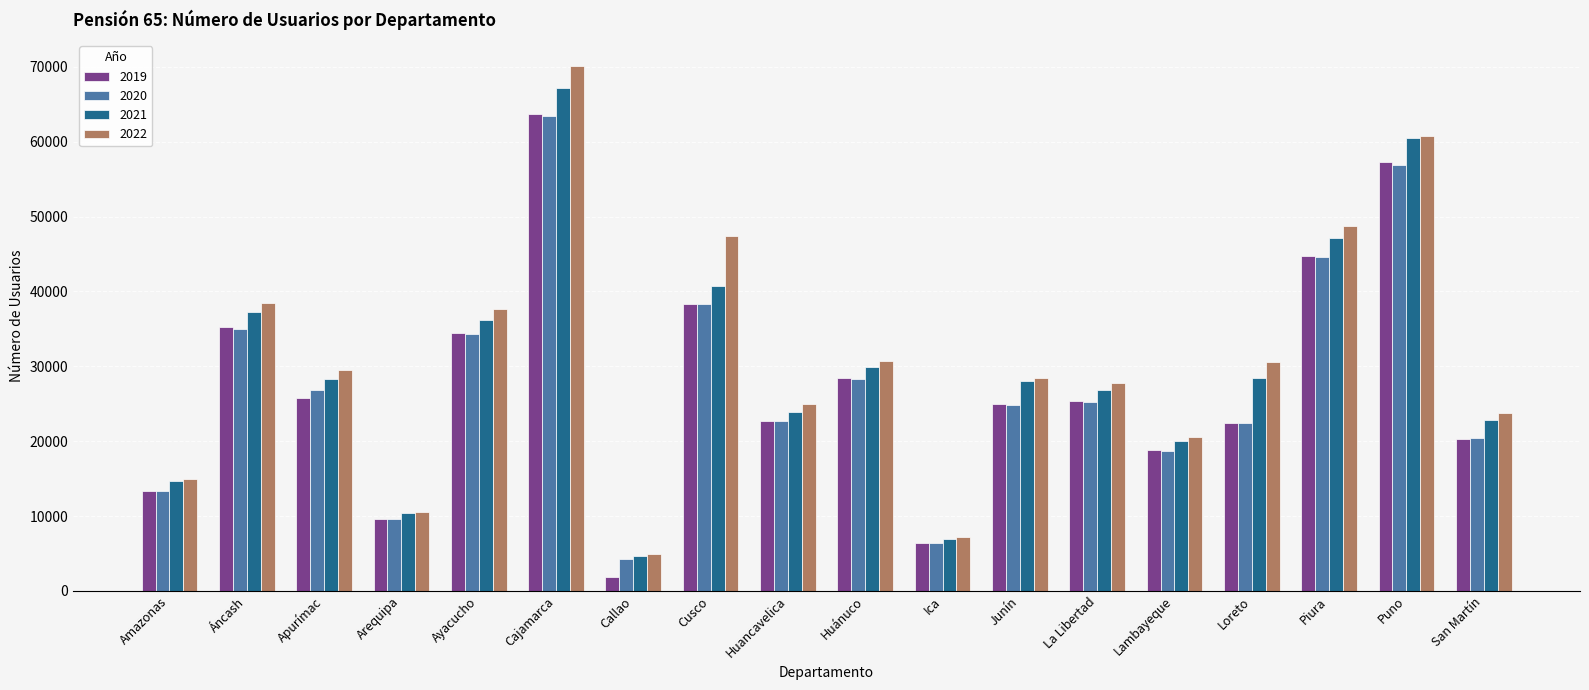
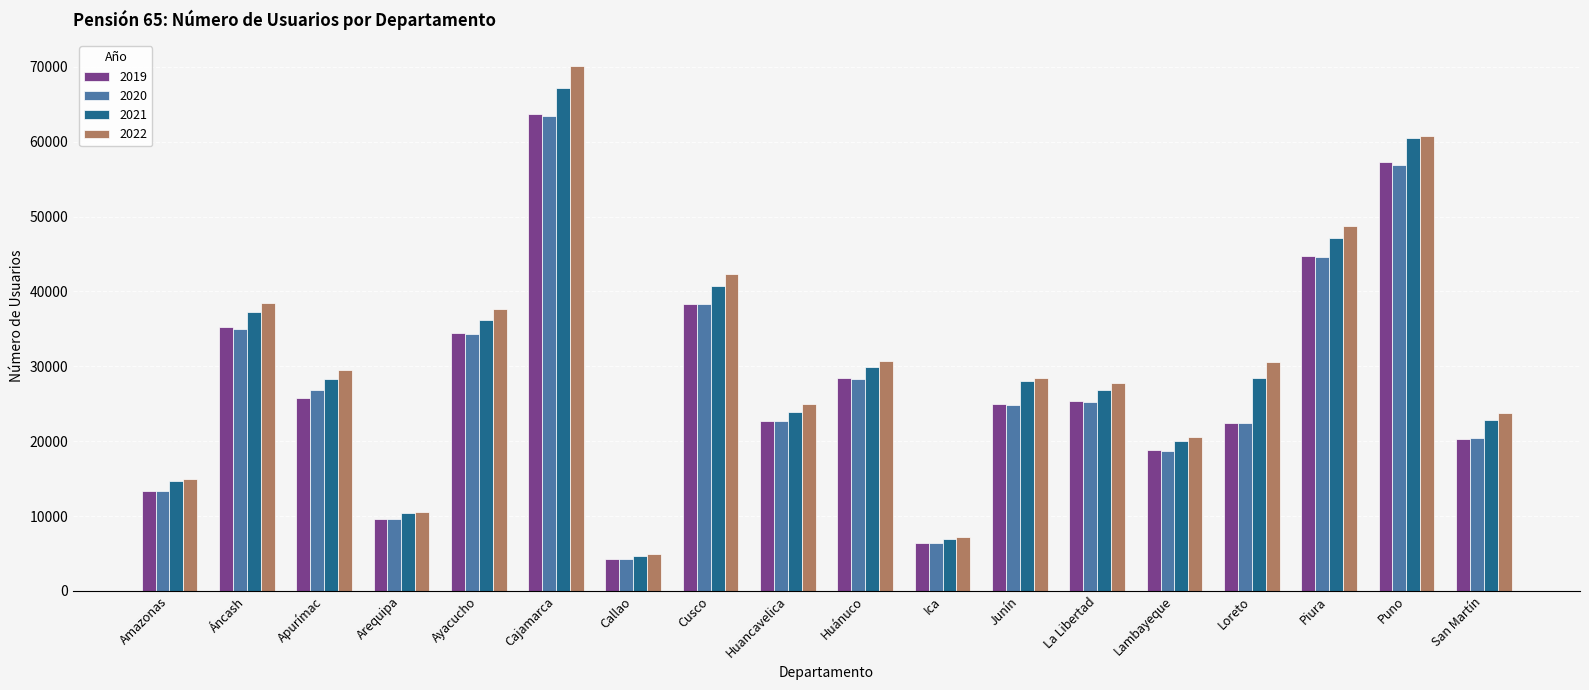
  {
    "2019": {
      "Amazonas": 13000,
      "Áncash": 35000,
      "Apurímac": 26000,
      "Arequipa": 10000,
      "Ayacucho": 34000,
      "Cajamarca": 64000,
-     "Callao": 2000,
+     "Callao": 4000,
      "Cusco": 38000,
      "Huancavelica": 23000,
      "Huánuco": 28000,
      "Ica": 6000,
      "Junín": 25000,
      "La Libertad": 25000,
      "Lambayeque": 19000,
      "Loreto": 22000,
      "Piura": 45000,
      "Puno": 57000,
      "San Martín": 20000
    },
    "2022": {
      "Amazonas": 15000,
      "Áncash": 38000,
      "Apurímac": 30000,
      "Arequipa": 11000,
      "Ayacucho": 38000,
      "Cajamarca": 70000,
      "Callao": 5000,
-     "Cusco": 47000,
+     "Cusco": 42000,
      "Huancavelica": 25000,
      "Huánuco": 31000,
      "Ica": 7000,
      "Junín": 28000,
      "La Libertad": 28000,
      "Lambayeque": 21000,
      "Loreto": 31000,
      "Piura": 49000,
      "Puno": 61000,
      "San Martín": 24000
    }
  }
